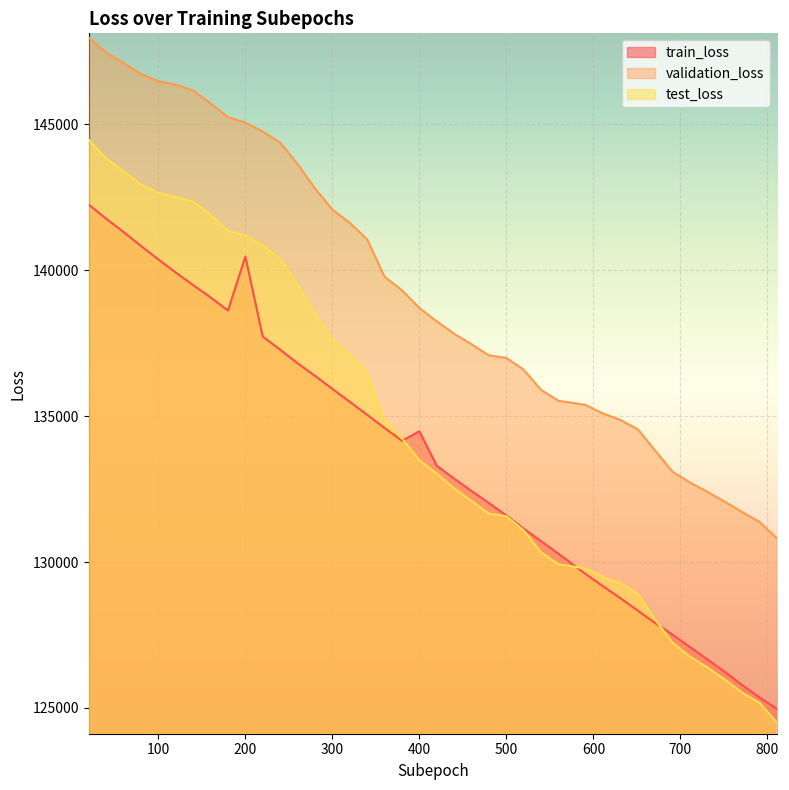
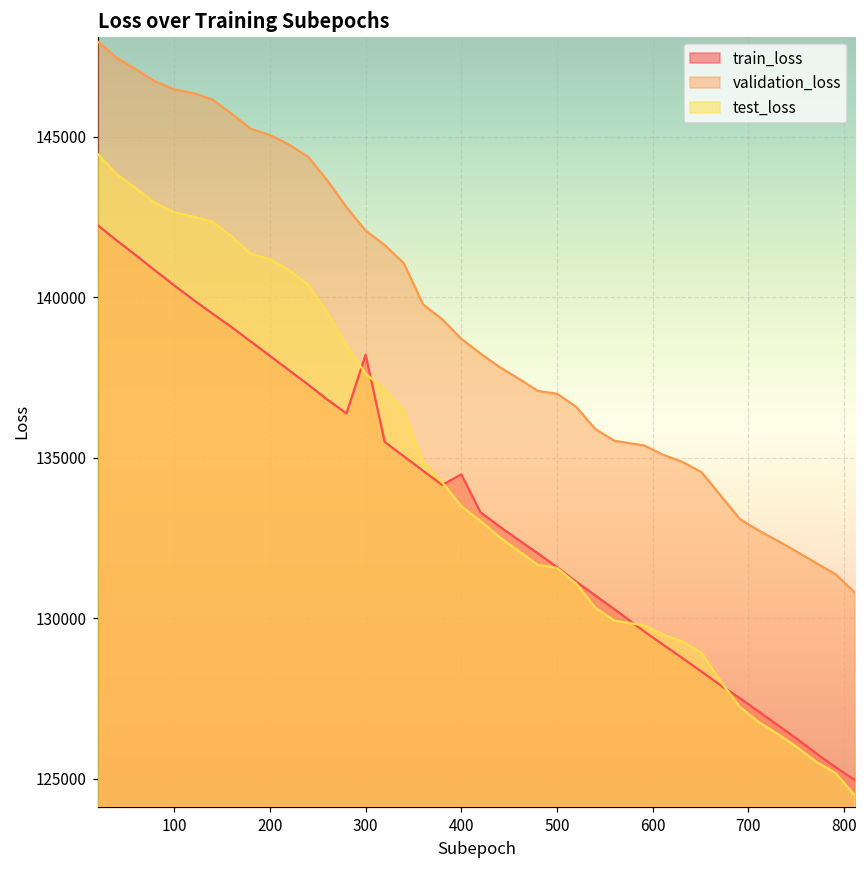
  {
    "train_loss": {
      "100": 140400,
-     "200": 140500,
-     "300": 135900,
+     "200": 138200,
+     "300": 138200,
      "400": 134500
    }
  }
